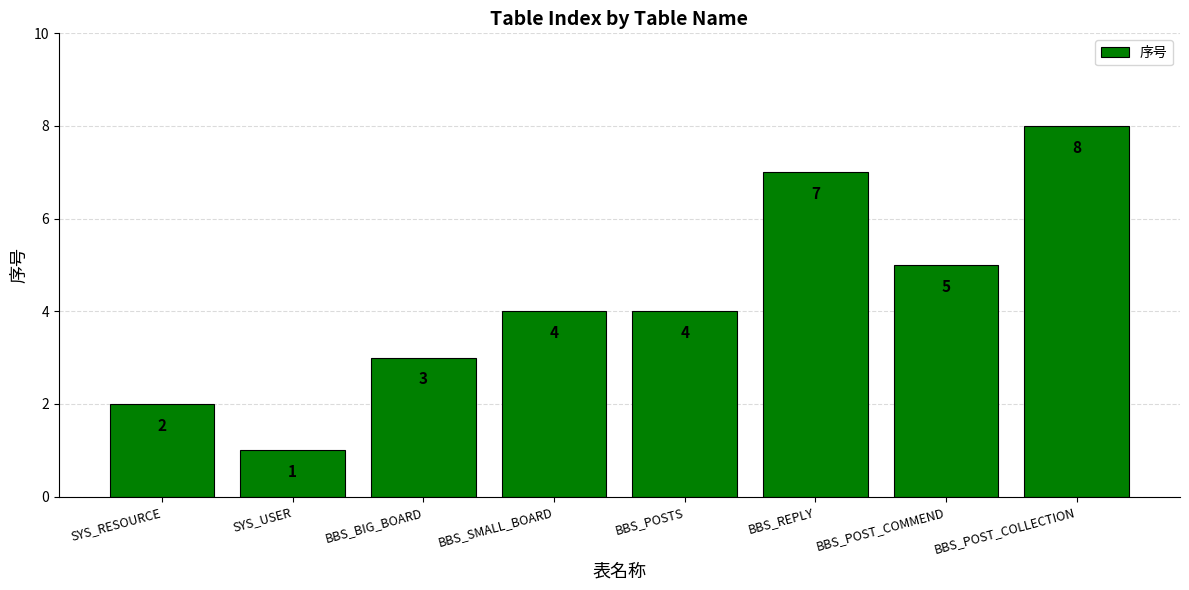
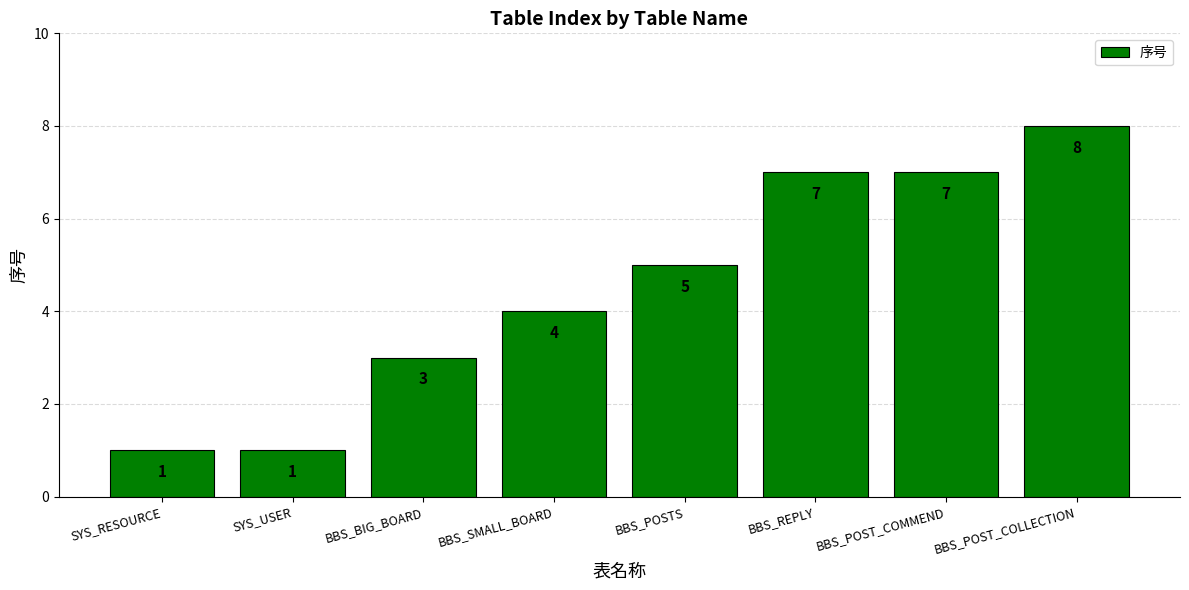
  {
-   "SYS_RESOURCE": 2,
+   "SYS_RESOURCE": 1,
    "SYS_USER": 1,
    "BBS_BIG_BOARD": 3,
    "BBS_SMALL_BOARD": 4,
-   "BBS_POSTS": 4,
+   "BBS_POSTS": 5,
    "BBS_REPLY": 7,
-   "BBS_POST_COMMEND": 5,
+   "BBS_POST_COMMEND": 7,
    "BBS_POST_COLLECTION": 8
  }
